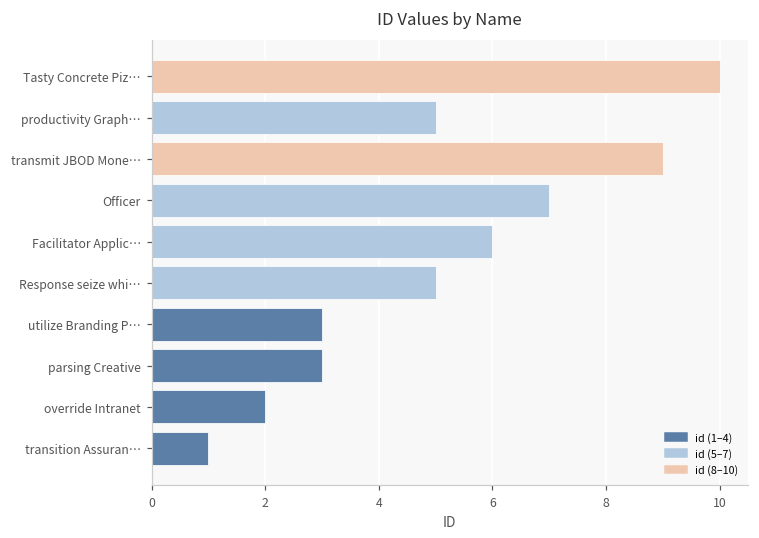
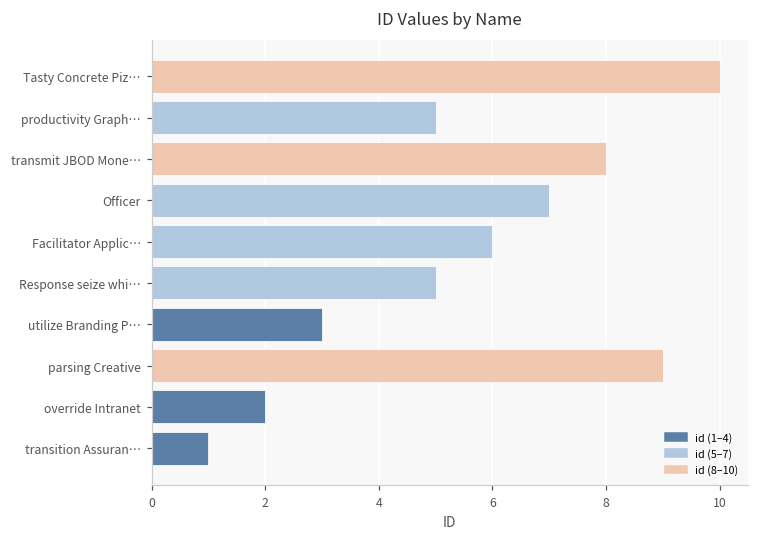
  {
    "Tasty Concrete Piz…": 10,
    "productivity Graph…": 5,
-   "transmit JBOD Mone…": 9,
+   "transmit JBOD Mone…": 8,
    "Officer": 7,
    "Facilitator Applic…": 6,
    "Response seize whi…": 5,
    "utilize Branding P…": 3,
-   "parsing Creative": 3,
+   "parsing Creative": 9,
    "override Intranet": 2,
    "transition Assuran…": 1
  }
